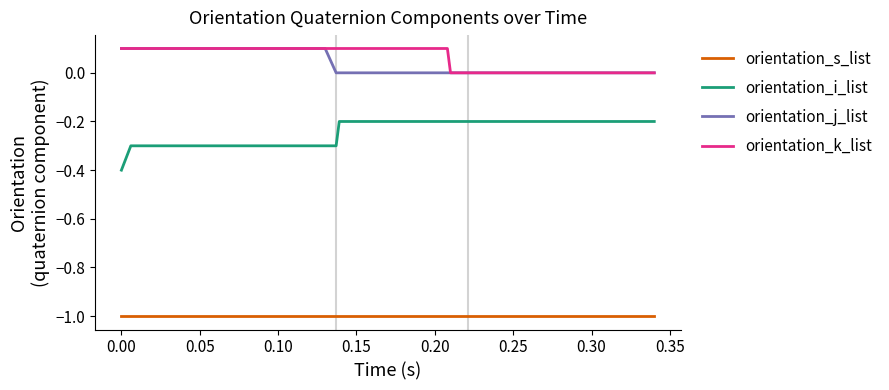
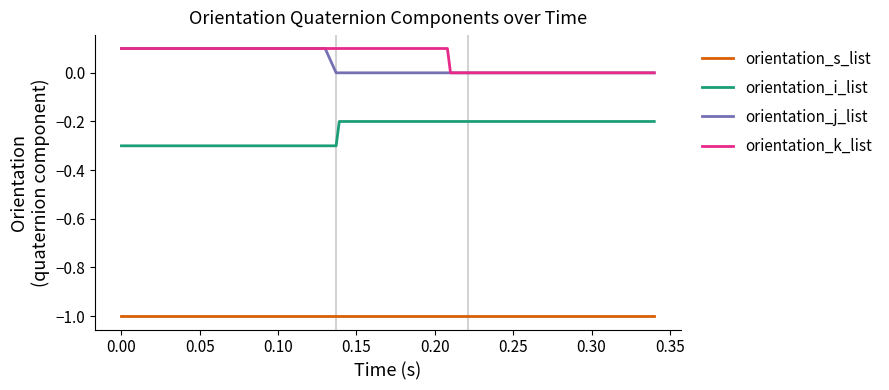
  {
    "orientation_s_list": {
      "0.00": -1.0
    },
    "orientation_i_list": {
-     "0.00": -0.4
+     "0.00": -0.3
    }
  }
